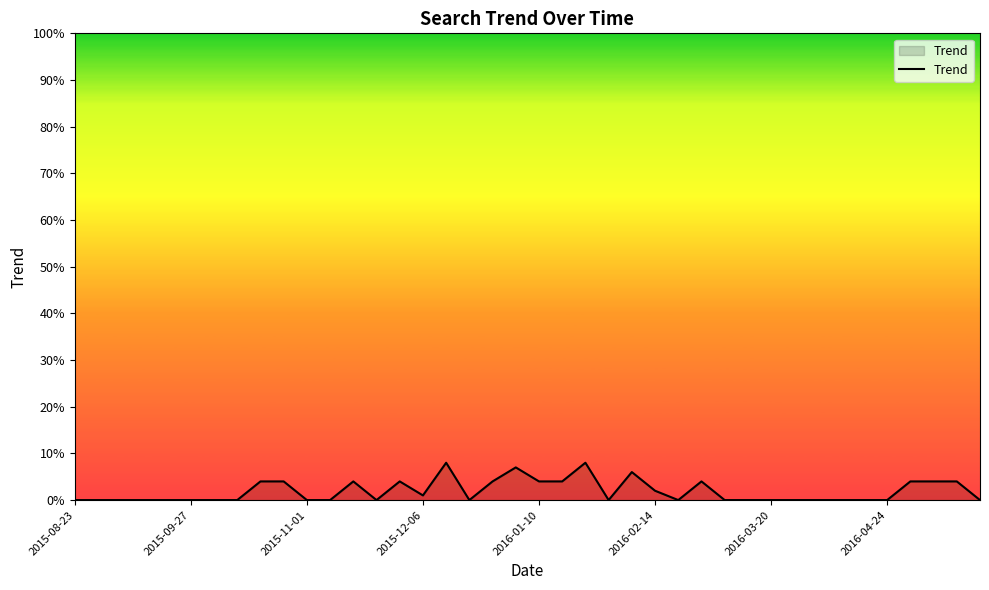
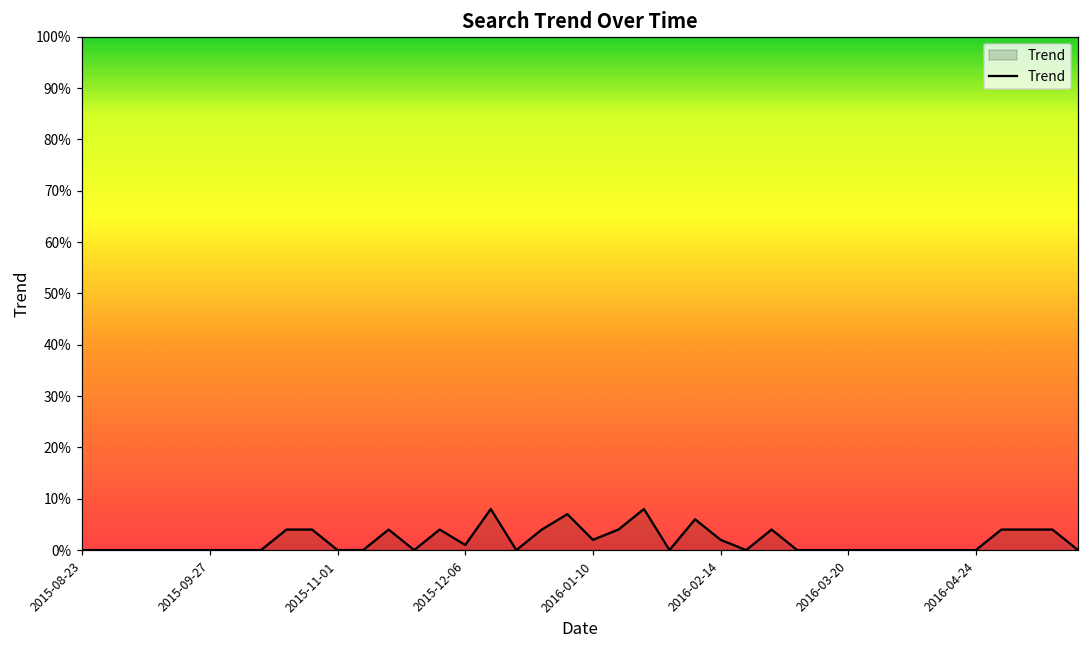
  {
    "2015-08-23": "0%",
    "2015-09-27": "0%",
    "2015-11-01": "0%",
    "2015-12-06": "1%",
-   "2016-01-10": "4%",
+   "2016-01-10": "2%",
    "2016-02-14": "2%",
    "2016-03-20": "0%",
    "2016-04-24": "0%"
  }
